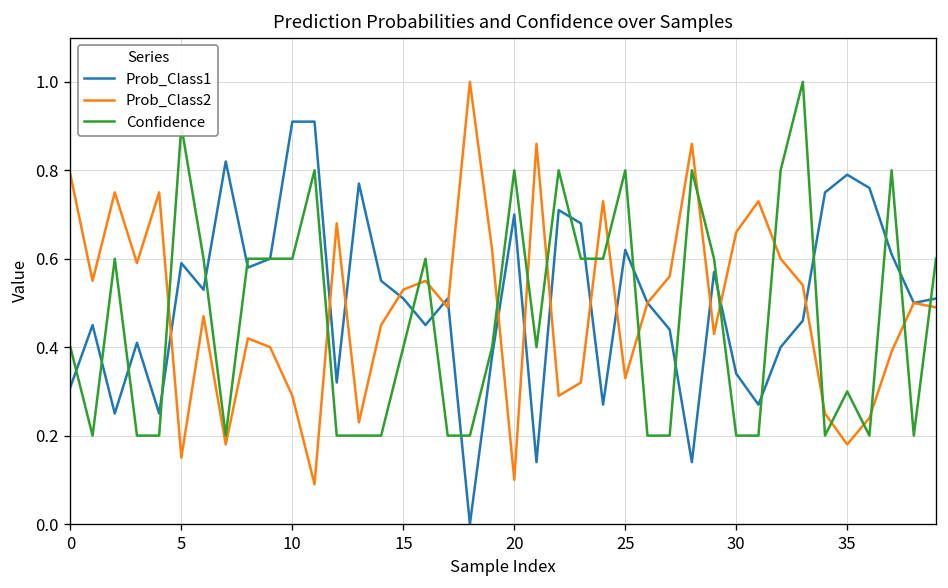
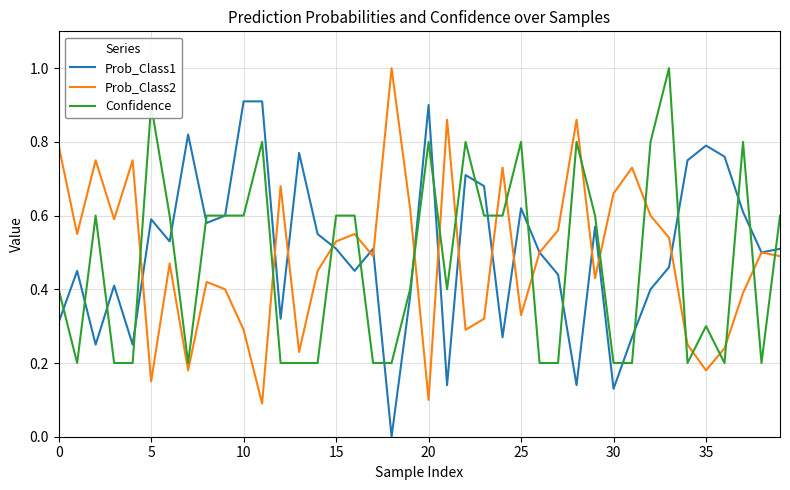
  {
    "Prob_Class1": {
      "0": 0.31,
      "5": 0.59,
      "10": 0.91,
      "15": 0.51,
-     "20": 0.7,
+     "20": 0.9,
      "25": 0.62,
-     "30": 0.34,
+     "30": 0.13,
      "35": 0.79
    },
    "Prob_Class2": {
      "0": 0.79,
      "5": 0.15,
      "10": 0.29,
      "15": 0.53,
      "20": 0.10,
      "25": 0.33,
      "30": 0.66,
      "35": 0.18
    },
    "Confidence": {
      "0": 0.4,
      "10": 0.6,
-     "15": 0.4,
+     "15": 0.6,
      "20": 0.8,
      "25": 0.8,
      "30": 0.2,
      "35": 0.3
    }
  }
